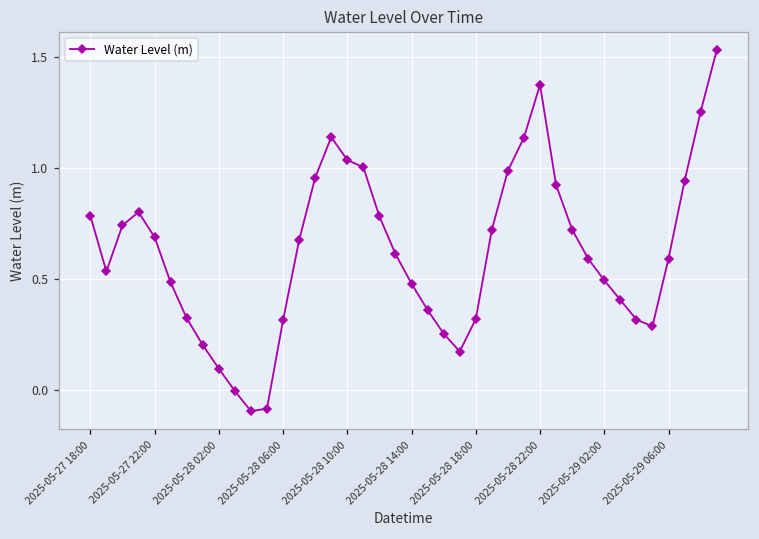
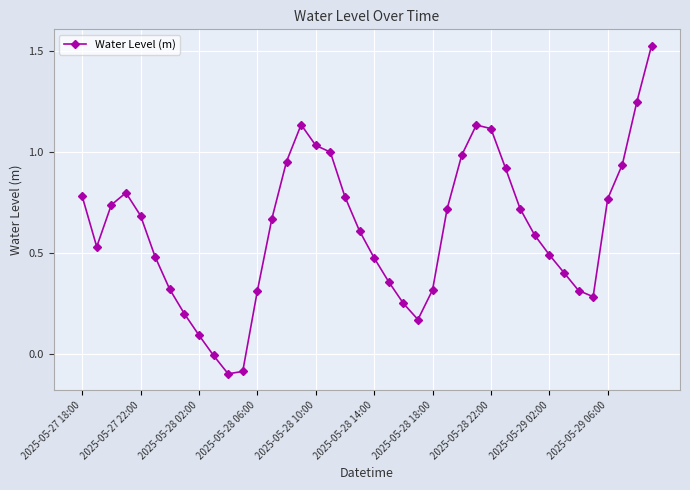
  {
    "2025-05-27 18:00": 0.78,
    "2025-05-27 22:00": 0.69,
    "2025-05-28 02:00": 0.10,
    "2025-05-28 06:00": 0.31,
    "2025-05-28 10:00": 1.03,
    "2025-05-28 14:00": 0.48,
    "2025-05-28 18:00": 0.32,
-   "2025-05-28 22:00": 1.37,
+   "2025-05-28 22:00": 1.12,
    "2025-05-29 02:00": 0.49,
-   "2025-05-29 06:00": 0.59
+   "2025-05-29 06:00": 0.77
  }
